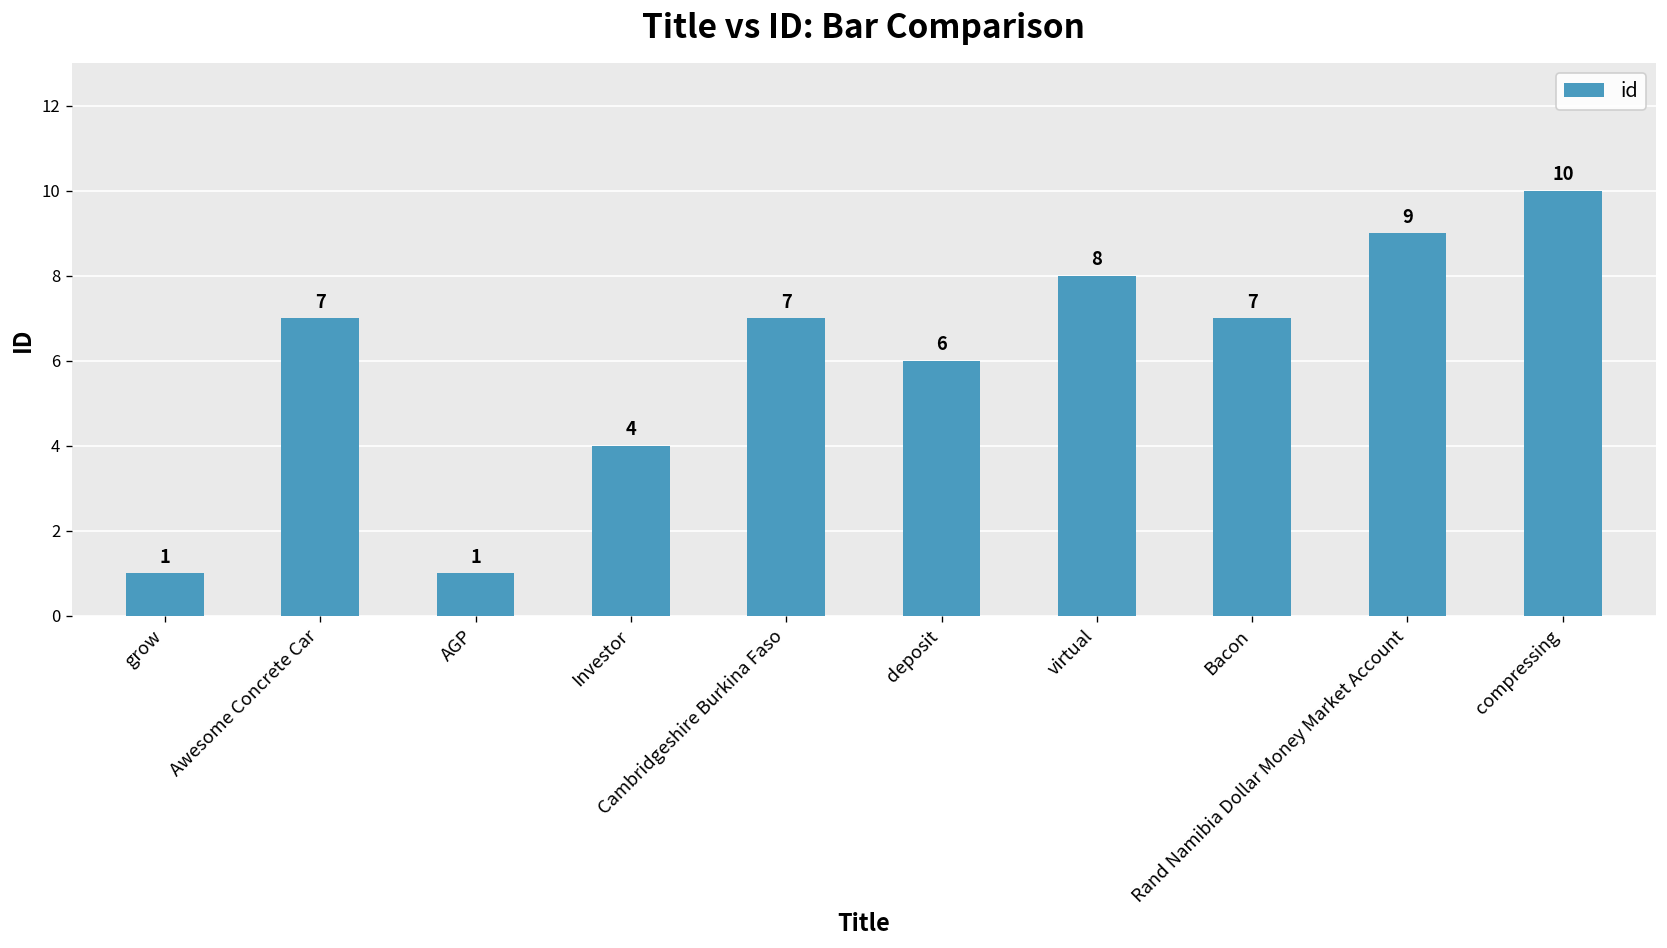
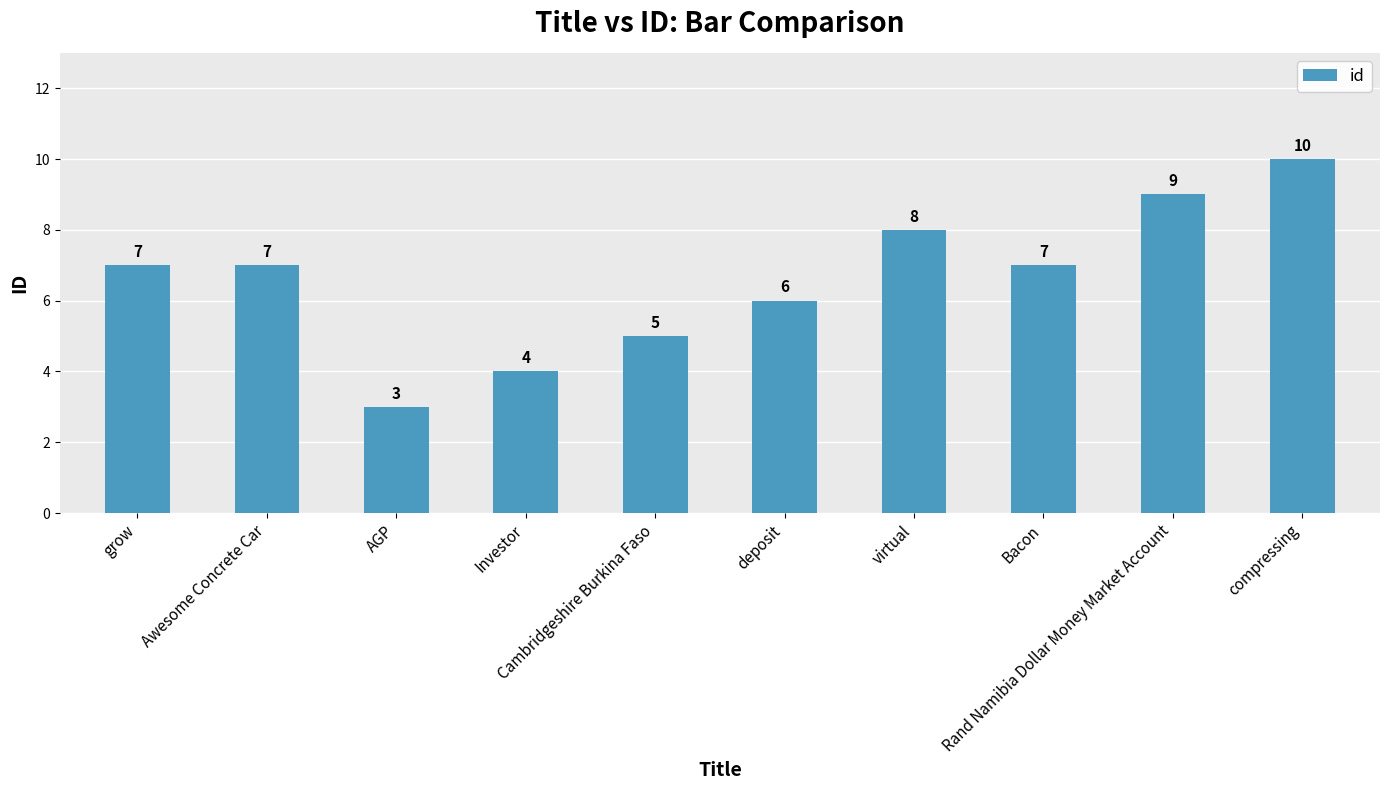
  {
-   "grow": 1,
+   "grow": 7,
    "Awesome Concrete Car": 7,
-   "AGP": 1,
+   "AGP": 3,
    "Investor": 4,
-   "Cambridgeshire Burkina Faso": 7,
+   "Cambridgeshire Burkina Faso": 5,
    "deposit": 6,
    "virtual": 8,
    "Bacon": 7,
    "Rand Namibia Dollar Money Market Account": 9,
    "compressing": 10
  }
